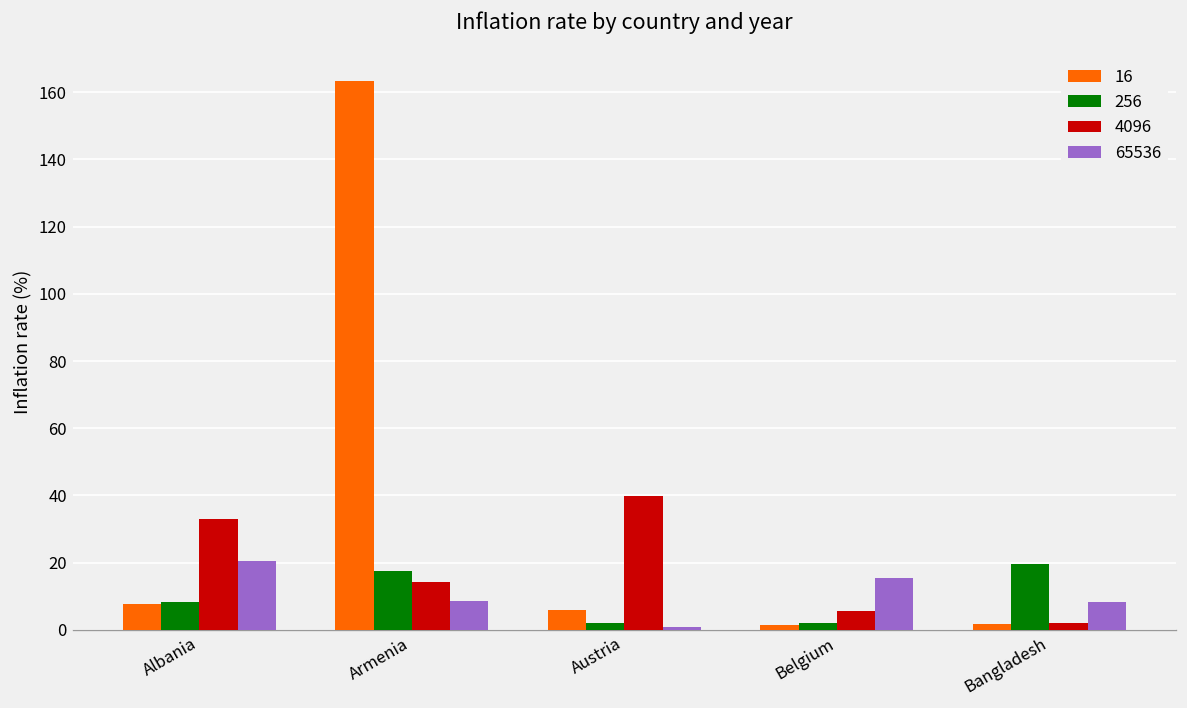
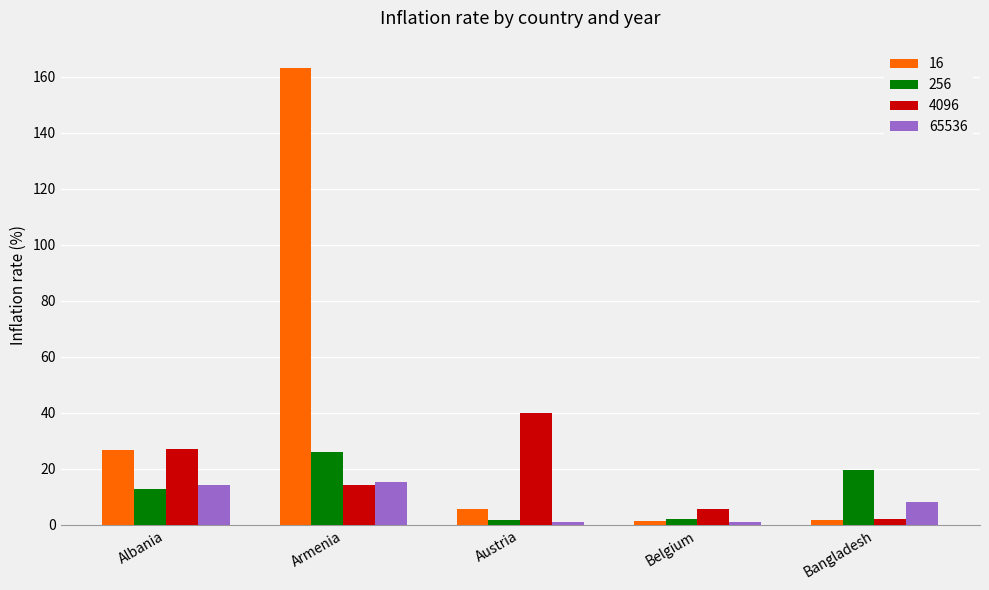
  {
    "16": {
-     "Albania": 8,
+     "Albania": 27,
      "Armenia": 163,
      "Austria": 6,
      "Belgium": 1,
      "Bangladesh": 2
    },
    "256": {
-     "Albania": 8,
-     "Armenia": 17,
+     "Albania": 13,
+     "Armenia": 26,
      "Austria": 2,
      "Belgium": 2,
      "Bangladesh": 19
    },
    "4096": {
-     "Albania": 33,
+     "Albania": 27,
      "Armenia": 14,
      "Austria": 40,
      "Belgium": 6,
      "Bangladesh": 2
    },
    "65536": {
-     "Albania": 21,
-     "Armenia": 8,
+     "Albania": 14,
+     "Armenia": 15,
      "Austria": 1,
-     "Belgium": 15,
+     "Belgium": 1,
      "Bangladesh": 8
    }
  }
